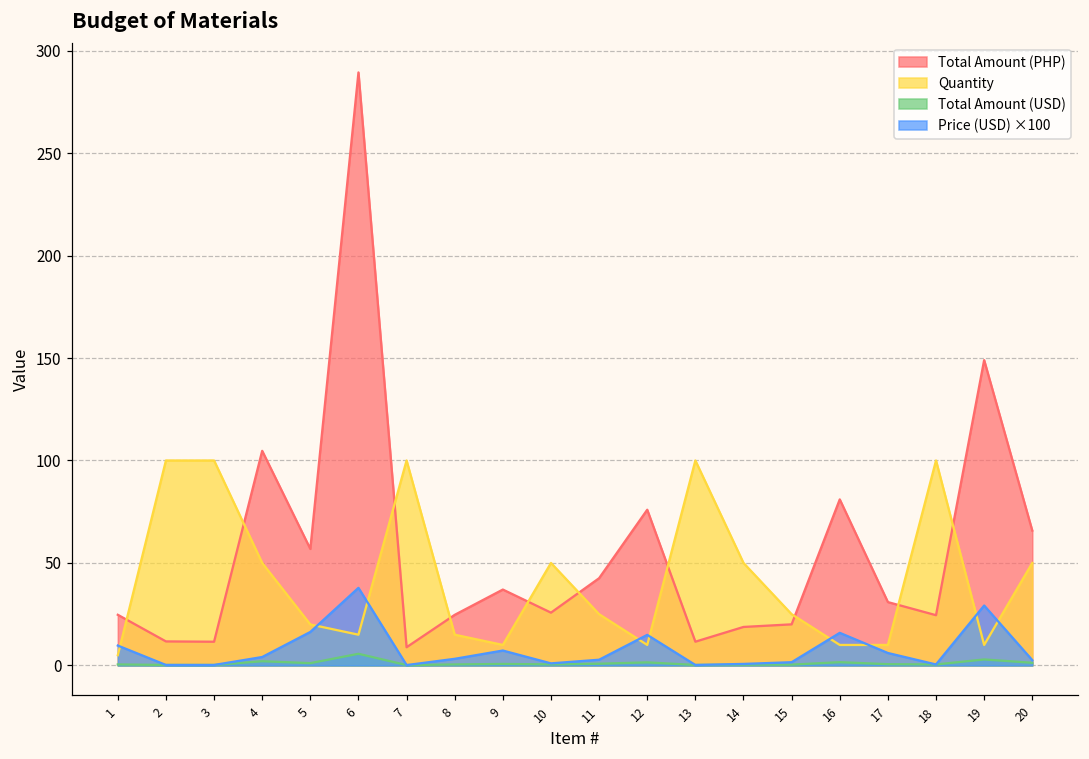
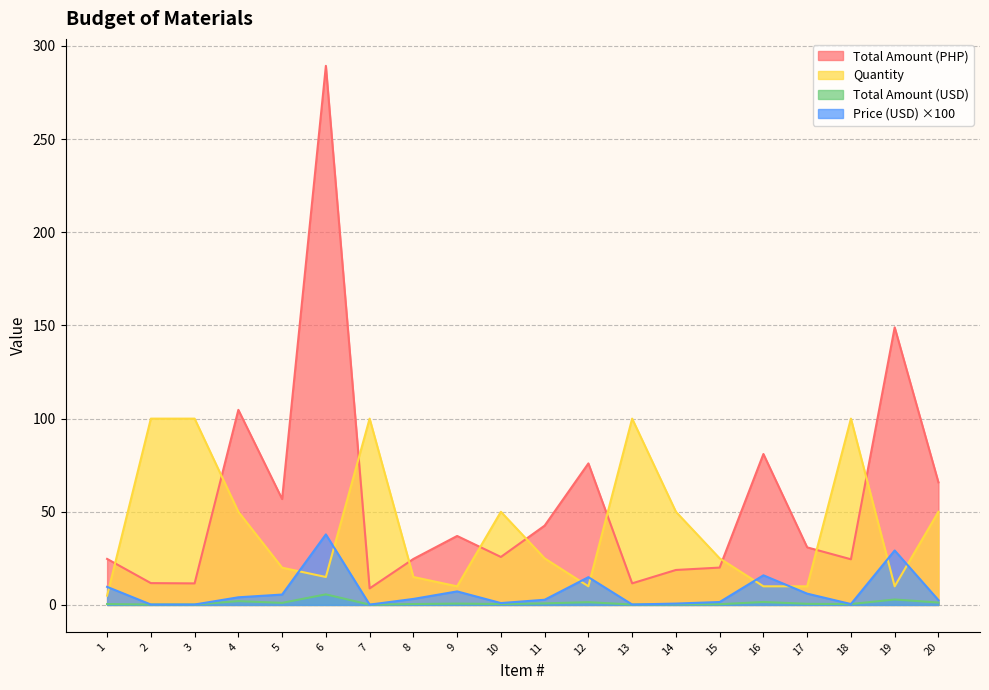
  {
    "Total Amount (PHP)": {
      "1": 25,
      "2": 12,
      "3": 12,
      "4": 105,
      "5": 57,
      "6": 289,
      "7": 9,
      "8": 25,
      "9": 37,
      "10": 26,
      "11": 43,
      "12": 76,
      "13": 12,
      "14": 19,
      "15": 20,
      "16": 81,
      "17": 31,
      "18": 25,
      "19": 149,
      "20": 66
    },
    "Quantity": {
      "1": 5,
      "2": 100,
      "3": 100,
      "4": 50,
      "5": 20,
      "6": 15,
      "7": 100,
      "8": 15,
      "9": 10,
      "10": 50,
      "11": 25,
      "12": 10,
      "13": 100,
      "14": 50,
      "15": 25,
      "16": 10,
      "17": 10,
      "18": 100,
      "19": 10,
      "20": 50
    },
    "Total Amount (USD)": {
      "1": 0,
      "4": 2,
      "5": 1,
      "6": 6,
      "8": 0,
      "9": 1,
      "11": 1,
      "12": 1,
      "16": 2,
      "17": 1,
      "19": 3
    },
    "Price (USD) ×100": {
      "1": 10,
      "4": 4,
-     "5": 16,
+     "5": 6,
      "6": 38,
      "8": 3,
      "9": 7,
      "11": 3,
      "12": 15,
      "16": 16,
      "17": 6,
      "19": 29
    }
  }
